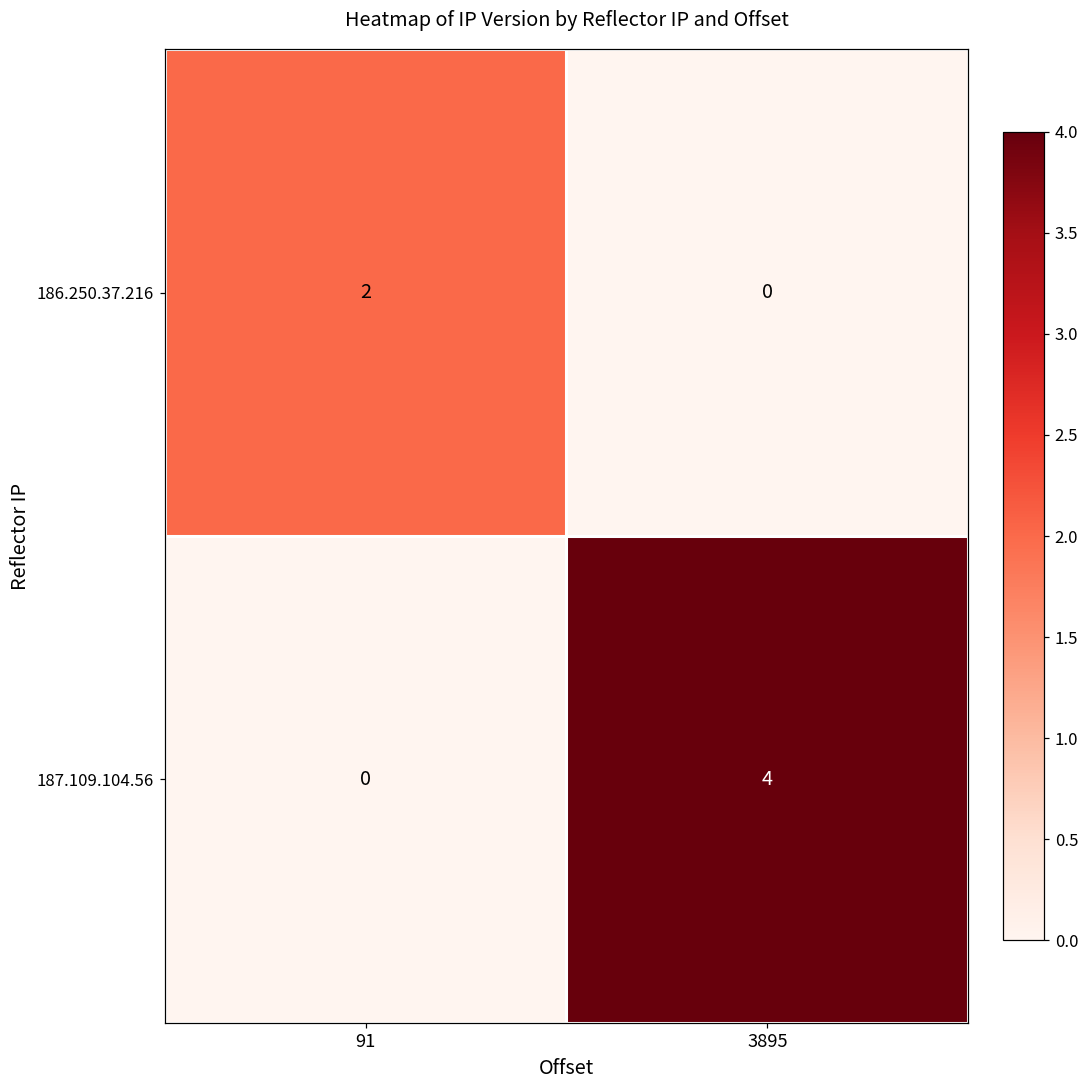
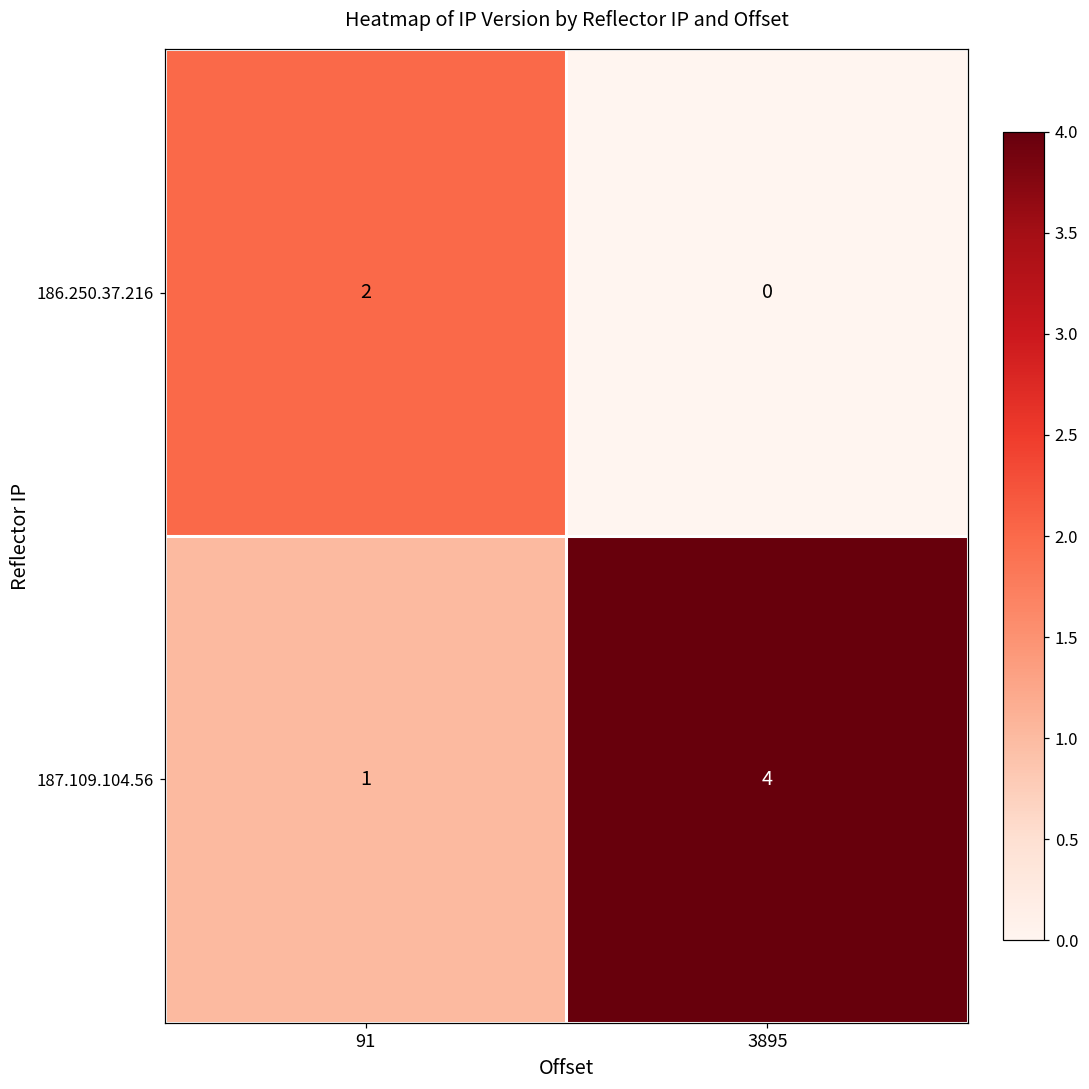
  {
    "186.250.37.216": {
      "91": 2,
      "3895": 0
    },
    "187.109.104.56": {
-     "91": 0,
+     "91": 1,
      "3895": 4
    }
  }
